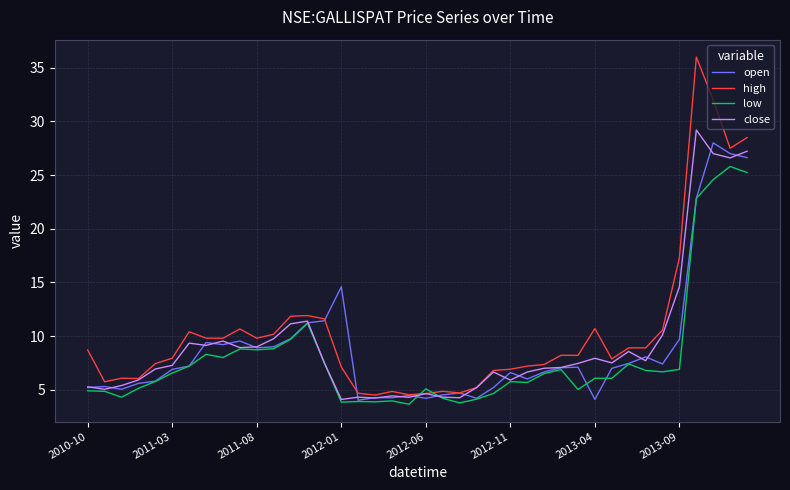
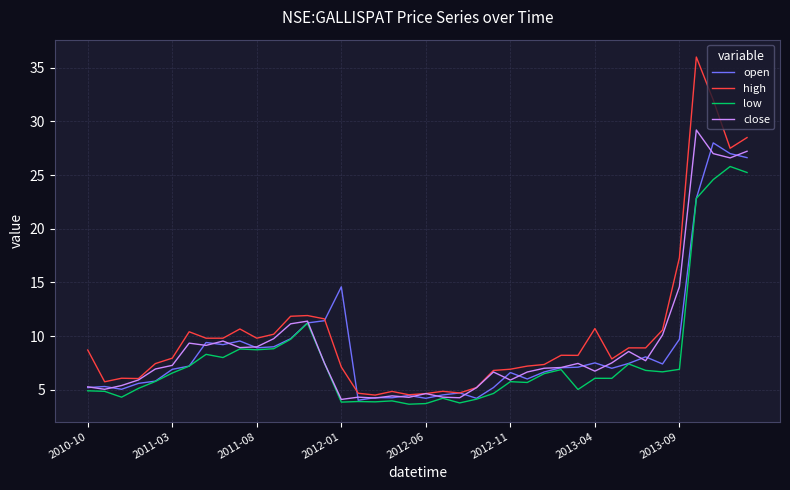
  {
    "open": {
      "2011-03": 6.9,
      "2012-01": 14.6,
      "2012-06": 4.2,
      "2012-11": 6.6,
-     "2013-04": 4.1,
+     "2013-04": 7.5,
      "2013-09": 9.7
    },
    "high": {
      "2010-10": 8.7,
      "2011-03": 7.9,
      "2011-08": 9.8,
      "2012-01": 7.1,
      "2012-11": 6.9,
      "2013-04": 10.7,
      "2013-09": 17.3
    },
    "low": {
      "2010-10": 4.9,
      "2011-03": 6.6,
      "2012-01": 3.8,
-     "2012-06": 5.1,
+     "2012-06": 3.7,
      "2013-04": 6.1,
      "2013-09": 6.9
    },
    "close": {
      "2011-03": 7.3,
      "2012-01": 4.1,
-     "2013-04": 7.9,
+     "2013-04": 6.7,
      "2013-09": 14.6
    }
  }
